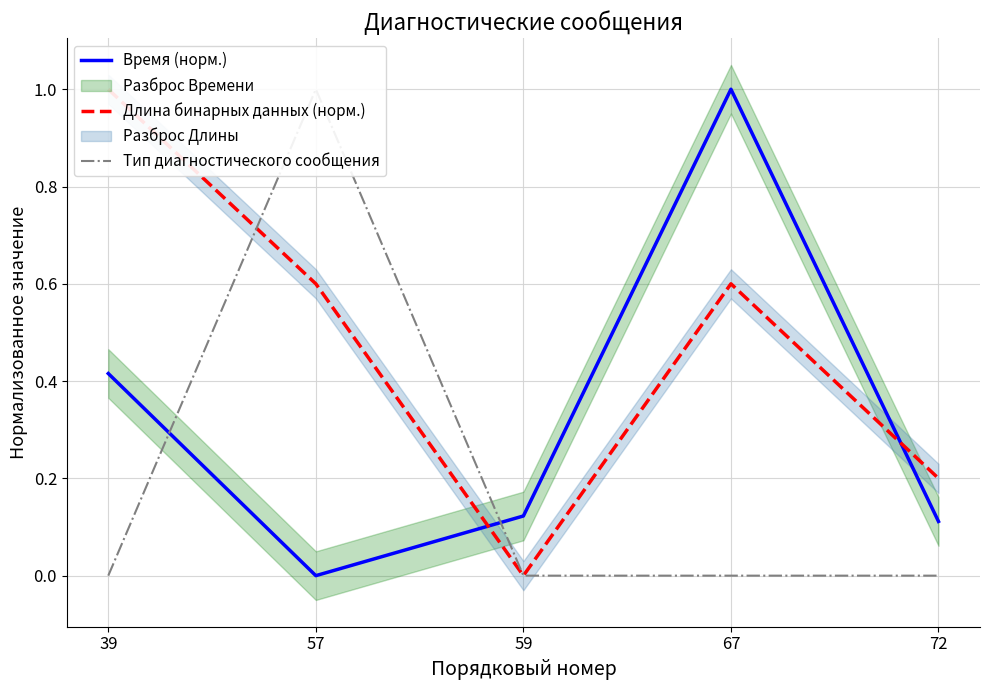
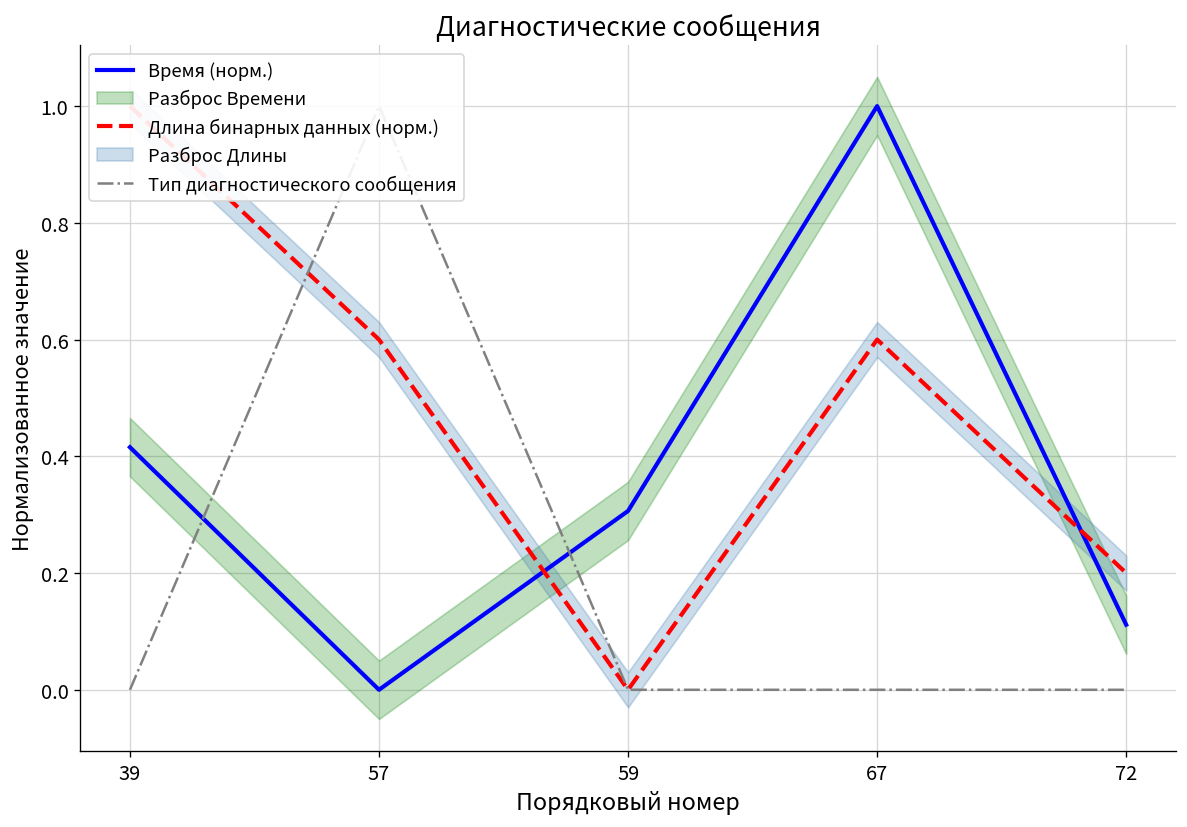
  {
    "Время (норм.)": {
      "39": 0.42,
      "57": 0.00,
-     "59": 0.12,
+     "59": 0.31,
      "67": 1.00,
      "72": 0.11
    },
    "Длина бинарных данных (норм.)": {
      "57": 0.60,
      "67": 0.60,
      "72": 0.20
    },
    "Тип диагностического сообщения": {
      "39": 0.00,
      "67": 0.00,
      "72": 0.00
    }
  }
